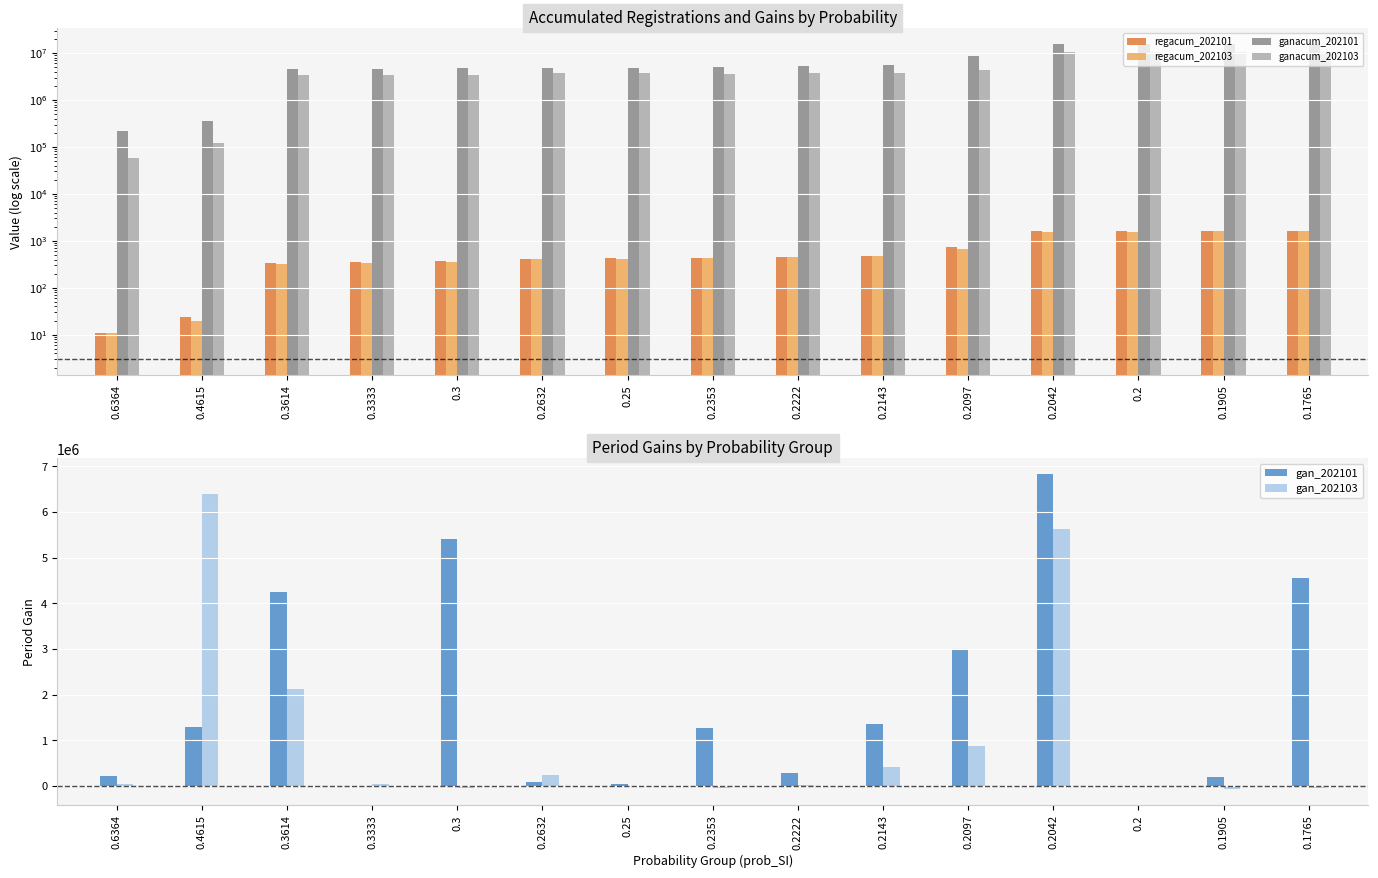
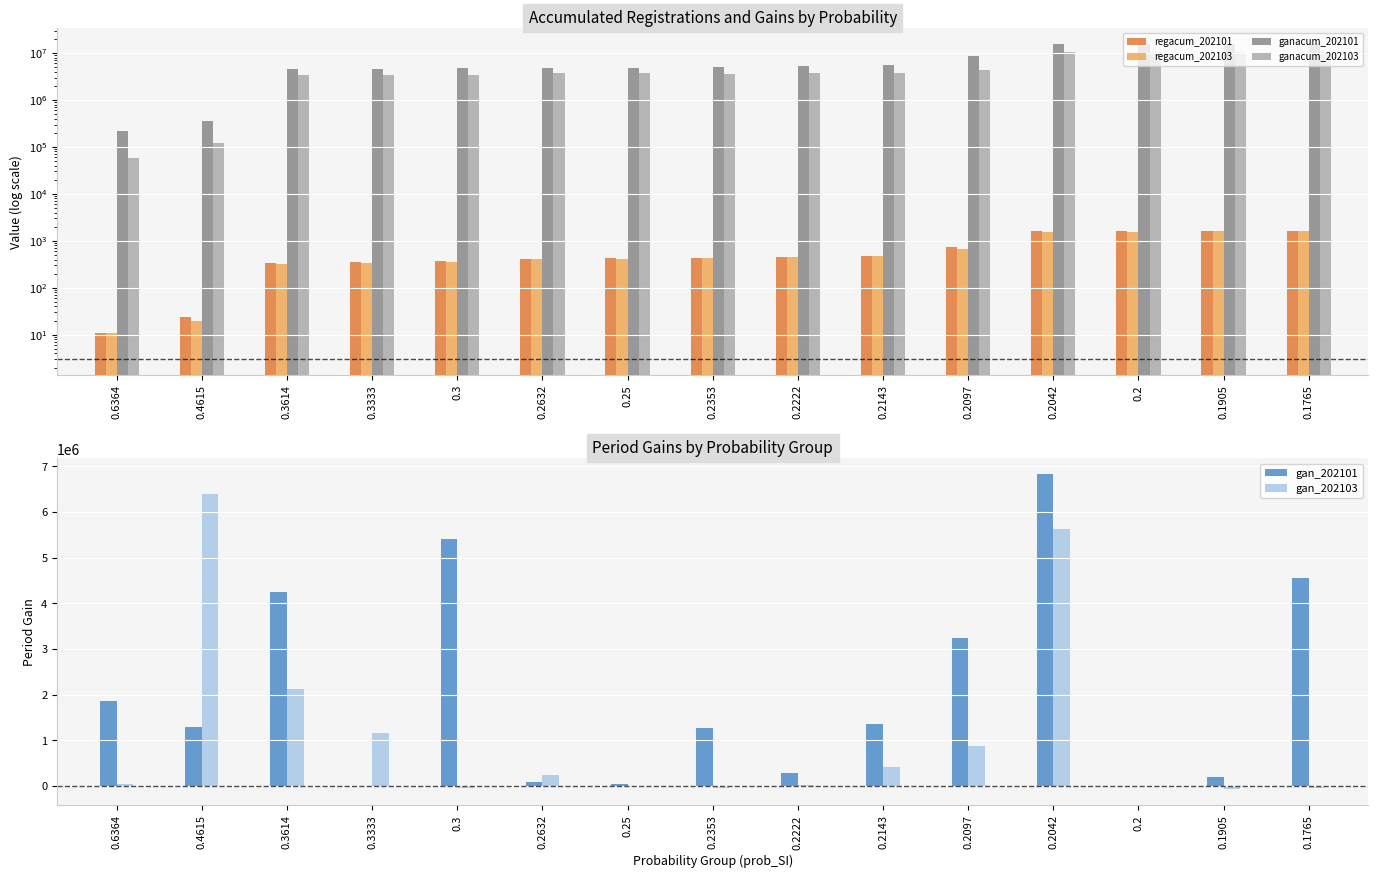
  {
    "Period Gains by Probability Group": {
      "gan_202101": {
-       "0.6364": 200000,
+       "0.6364": 1900000,
        "0.4615": 1300000,
        "0.3614": 4200000,
        "0.3": 5400000,
        "0.2632": 100000,
        "0.25": 100000,
        "0.2353": 1300000,
        "0.2222": 300000,
        "0.2143": 1400000,
-       "0.2097": 3000000,
+       "0.2097": 3200000,
        "0.2042": 6800000,
        "0.1905": 200000,
        "0.1765": 4600000
      },
      "gan_202103": {
        "0.6364": 100000,
        "0.4615": 6400000,
        "0.3614": 2100000,
-       "0.3333": 100000,
+       "0.3333": 1200000,
        "0.2632": 200000,
        "0.2143": 400000,
        "0.2097": 900000,
        "0.2042": 5600000,
        "0.1905": -100000
      }
    }
  }
